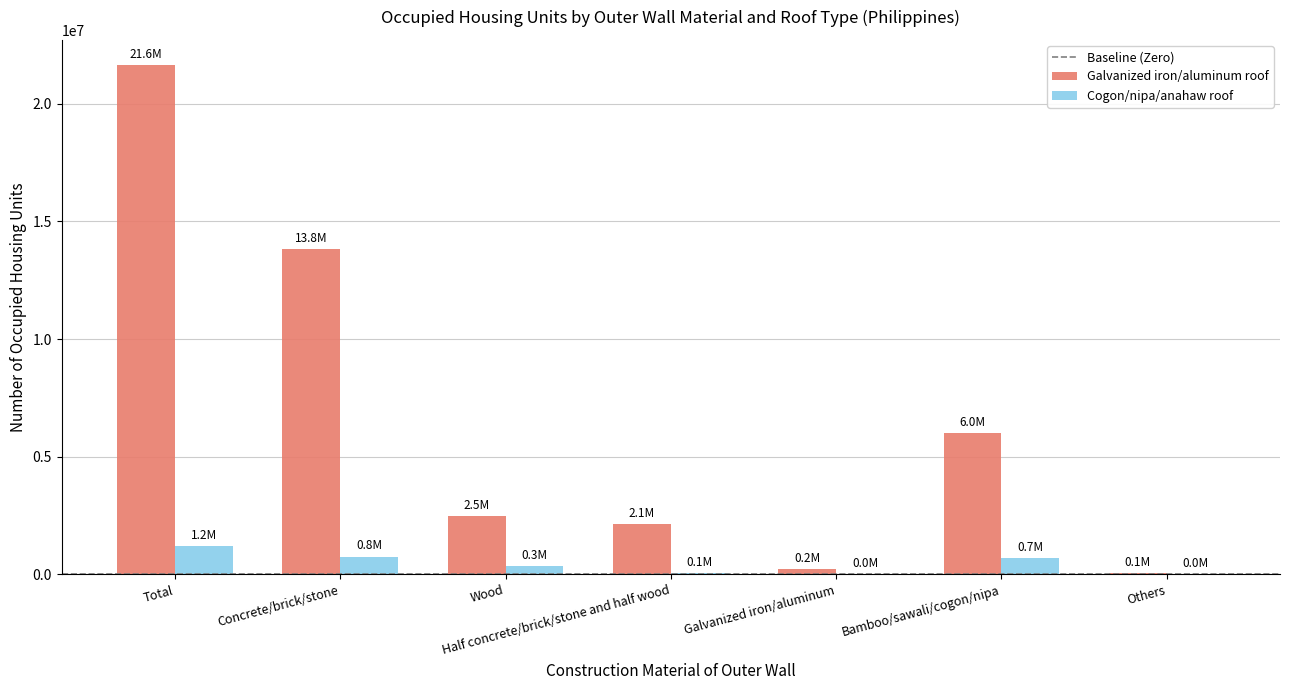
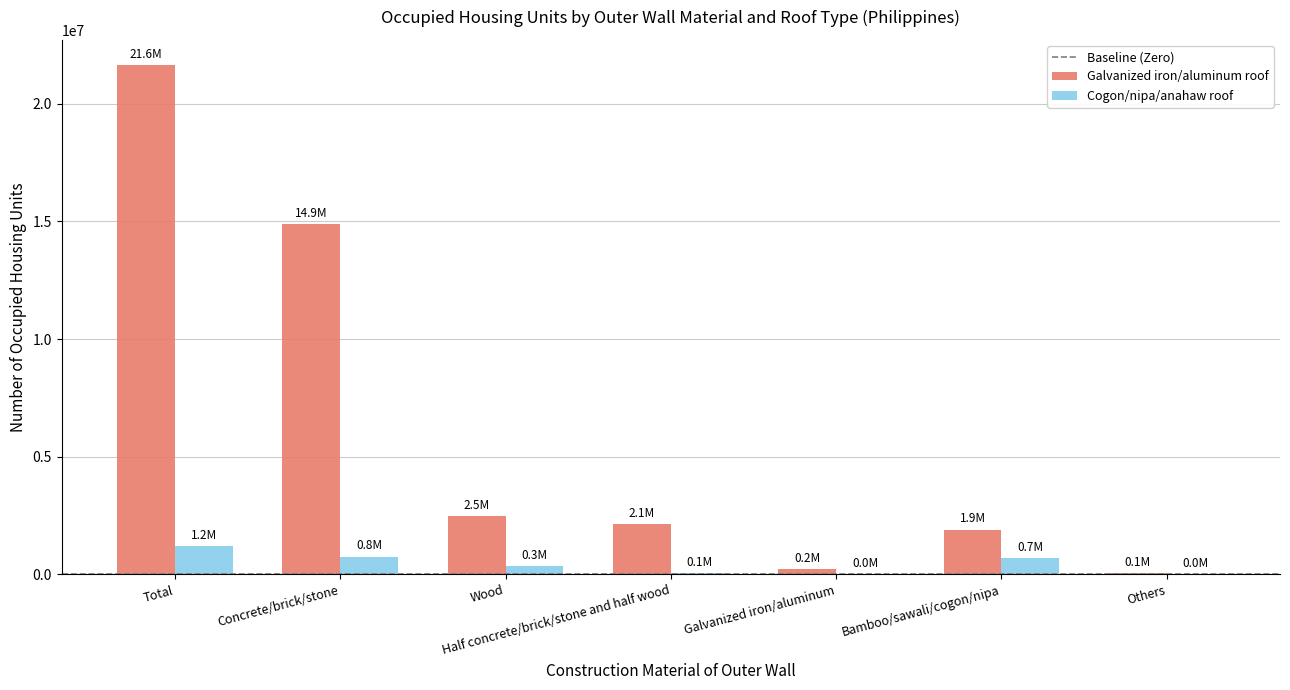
  {
    "Galvanized iron/aluminum roof": {
      "Total": "21.6M",
-     "Concrete/brick/stone": "13.8M",
+     "Concrete/brick/stone": "14.9M",
      "Wood": "2.5M",
      "Half concrete/brick/stone and half wood": "2.1M",
      "Galvanized iron/aluminum": "0.2M",
-     "Bamboo/sawali/cogon/nipa": "6.0M",
+     "Bamboo/sawali/cogon/nipa": "1.9M",
      "Others": "0.1M"
    },
    "Cogon/nipa/anahaw roof": {
      "Total": "1.2M",
      "Concrete/brick/stone": "0.8M",
      "Wood": "0.3M",
      "Half concrete/brick/stone and half wood": "0.1M",
      "Bamboo/sawali/cogon/nipa": "0.7M"
    }
  }
